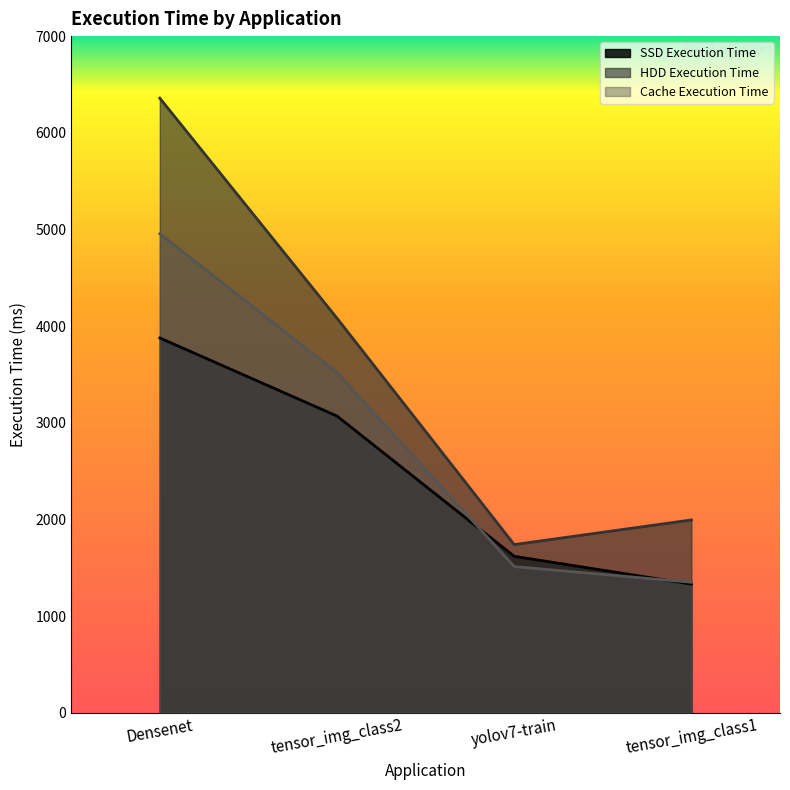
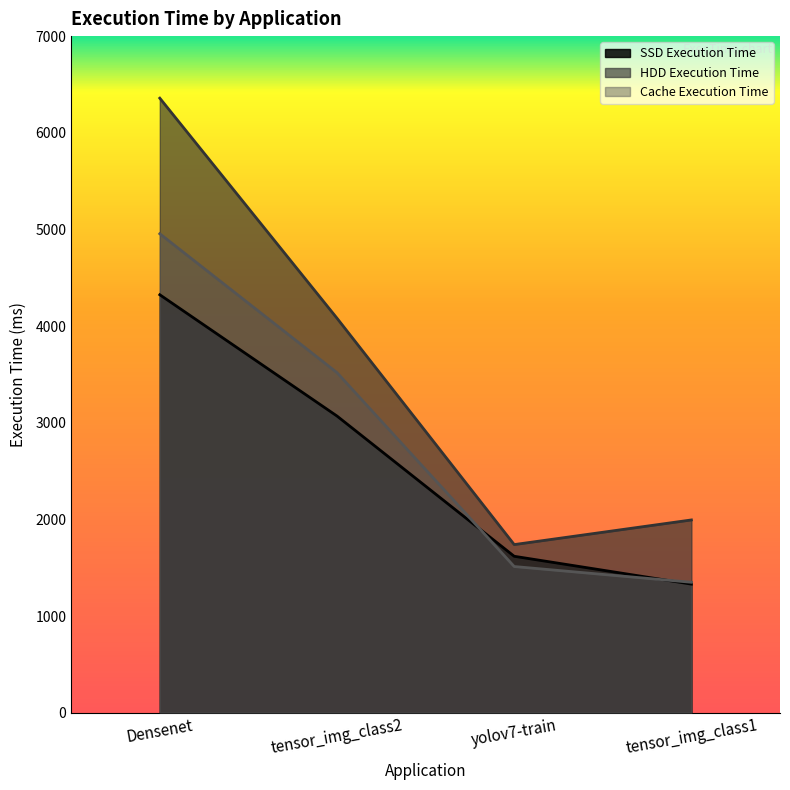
  {
    "SSD Execution Time": {
-     "Densenet": 3900,
+     "Densenet": 4300,
      "tensor_img_class2": 3100,
      "yolov7-train": 1600
    }
  }
